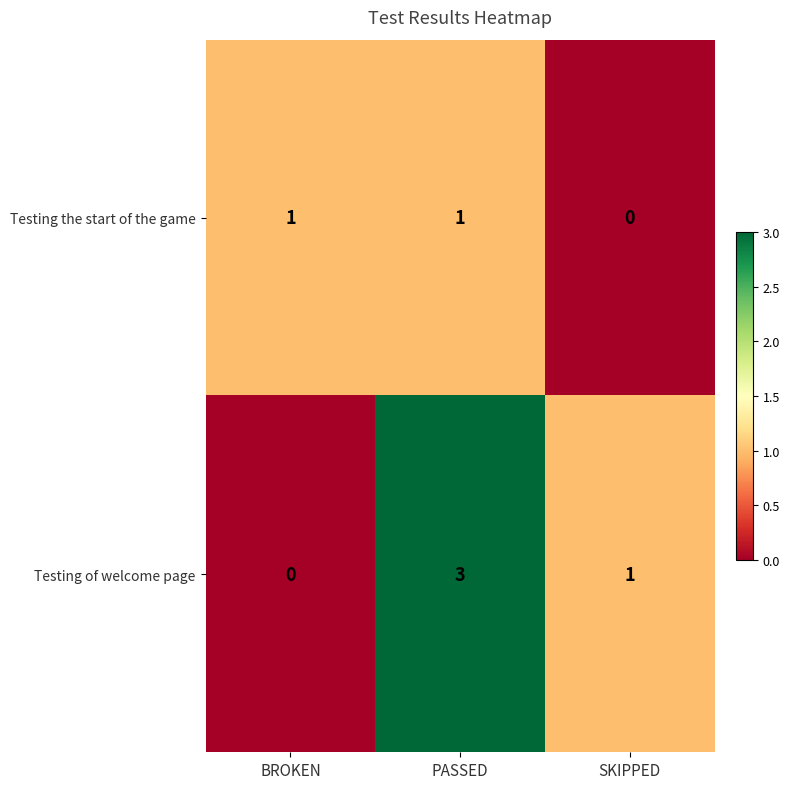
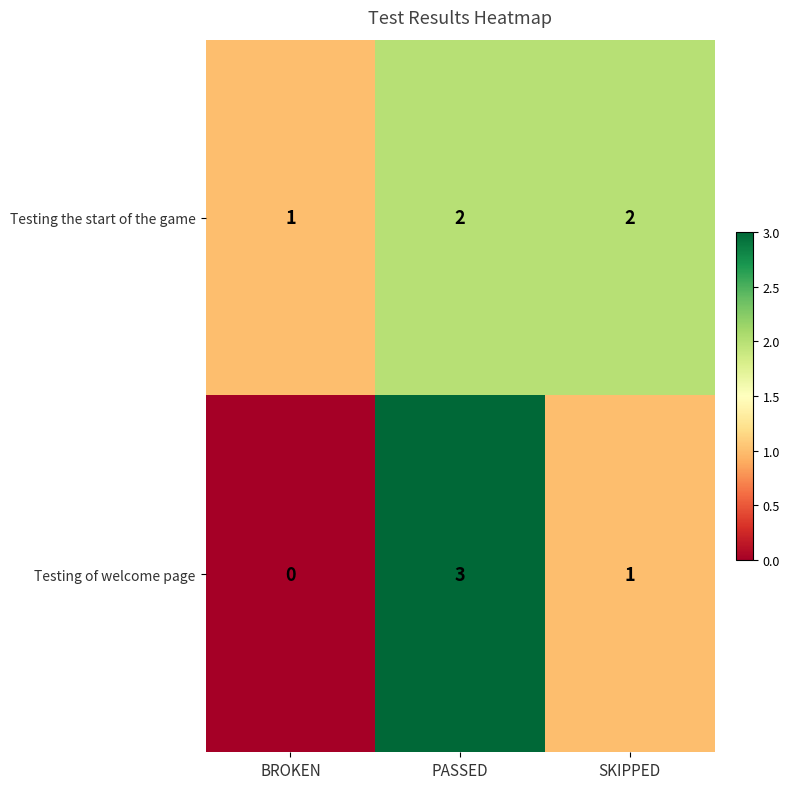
  {
    "Testing the start of the game": {
      "BROKEN": 1,
-     "PASSED": 1,
-     "SKIPPED": 0
+     "PASSED": 2,
+     "SKIPPED": 2
    },
    "Testing of welcome page": {
      "BROKEN": 0,
      "PASSED": 3,
      "SKIPPED": 1
    }
  }
